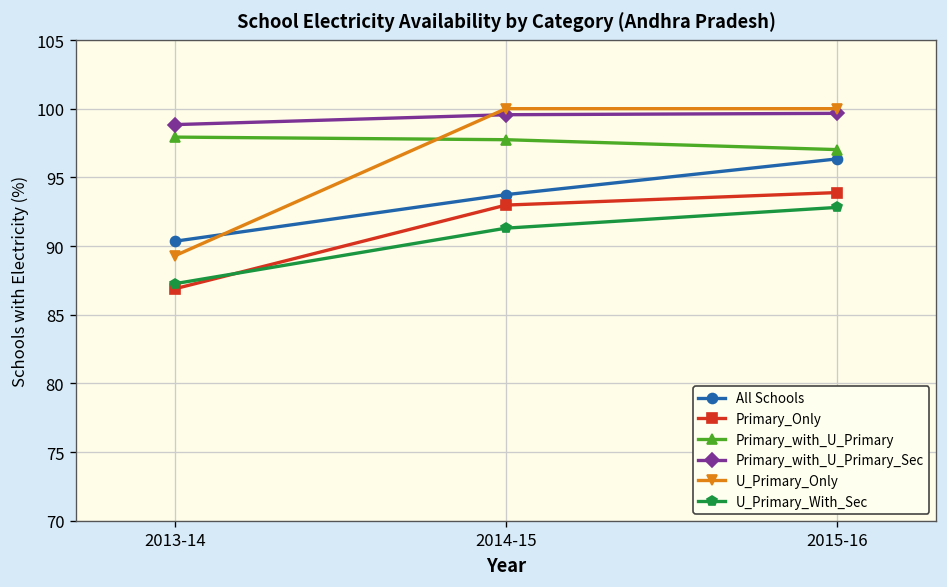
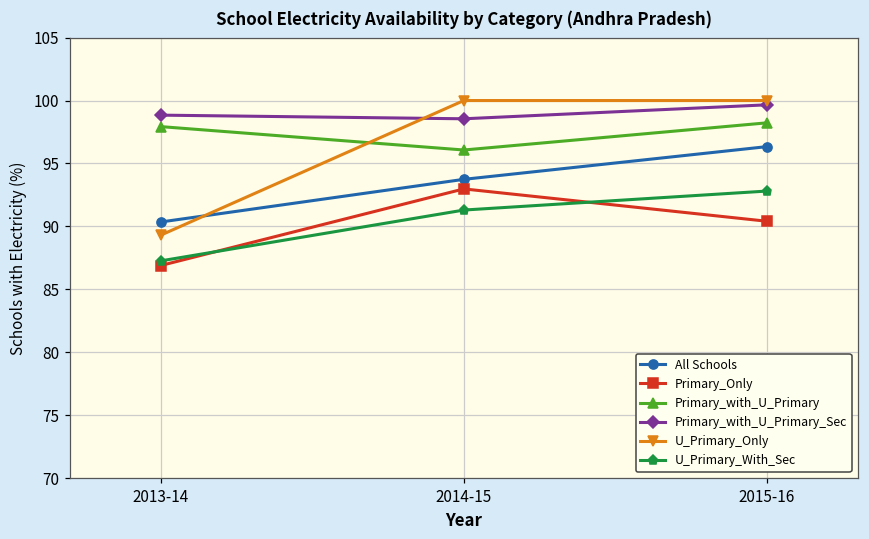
  {
    "All Schools": {
      "2013-14": 90.4,
      "2014-15": 93.7,
      "2015-16": 96.3
    },
    "Primary_Only": {
      "2013-14": 86.9,
      "2014-15": 93.0,
-     "2015-16": 93.9
+     "2015-16": 90.4
    },
    "Primary_with_U_Primary": {
      "2013-14": 97.9,
-     "2014-15": 97.7,
-     "2015-16": 97.0
+     "2014-15": 96.1,
+     "2015-16": 98.2
    },
    "Primary_with_U_Primary_Sec": {
      "2013-14": 98.8,
-     "2014-15": 99.6,
+     "2014-15": 98.6,
      "2015-16": 99.7
    },
    "U_Primary_Only": {
      "2013-14": 89.3,
      "2014-15": 100.0,
      "2015-16": 100.0
    },
    "U_Primary_With_Sec": {
      "2013-14": 87.3,
      "2014-15": 91.3,
      "2015-16": 92.8
    }
  }
